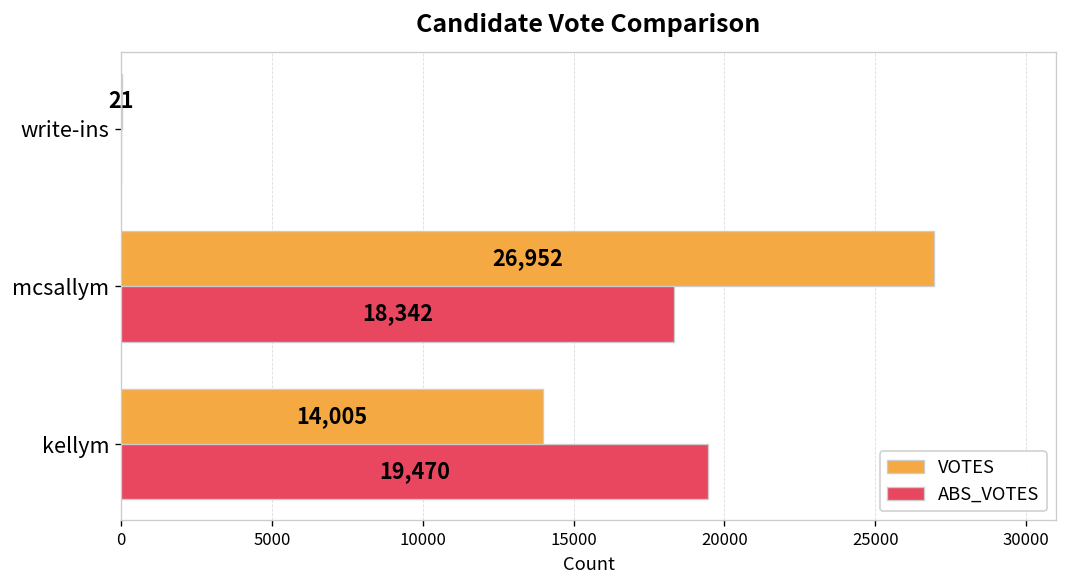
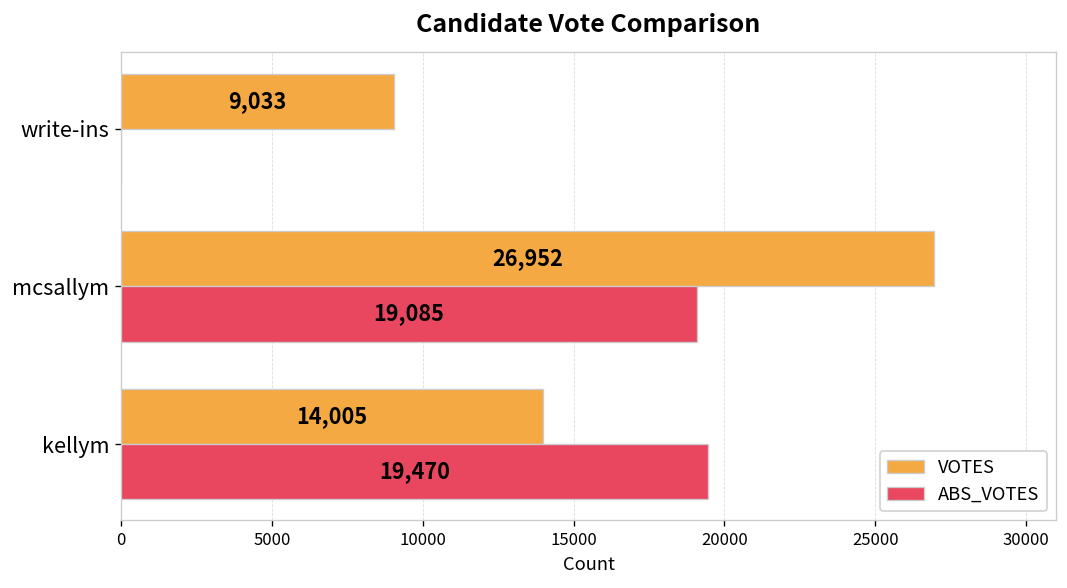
  {
    "VOTES": {
-     "write-ins": "21",
+     "write-ins": "9,033",
      "mcsallym": "26,952",
      "kellym": "14,005"
    },
    "ABS_VOTES": {
-     "mcsallym": "18,342",
+     "mcsallym": "19,085",
      "kellym": "19,470"
    }
  }
